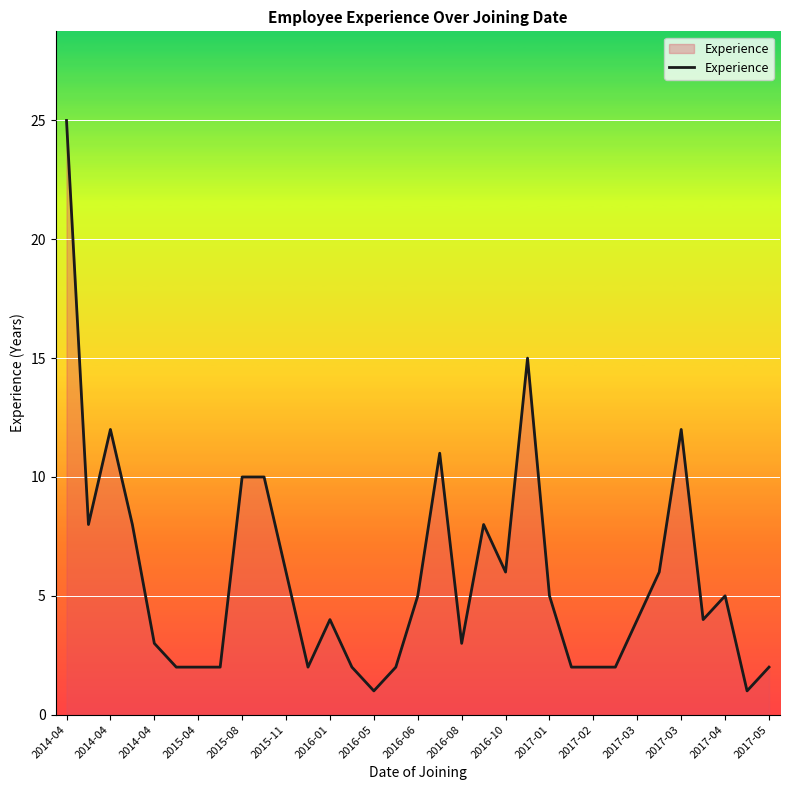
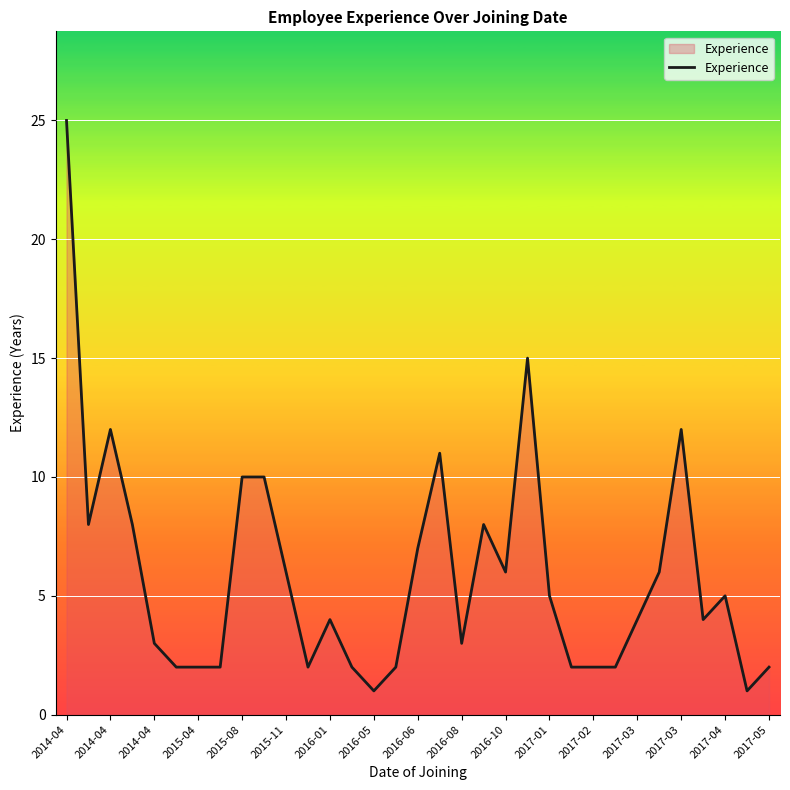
  {
    "2015-11": 6,
-   "2016-06": 5,
+   "2016-06": 7,
    "2016-08": 3,
    "2017-05": 2
  }
